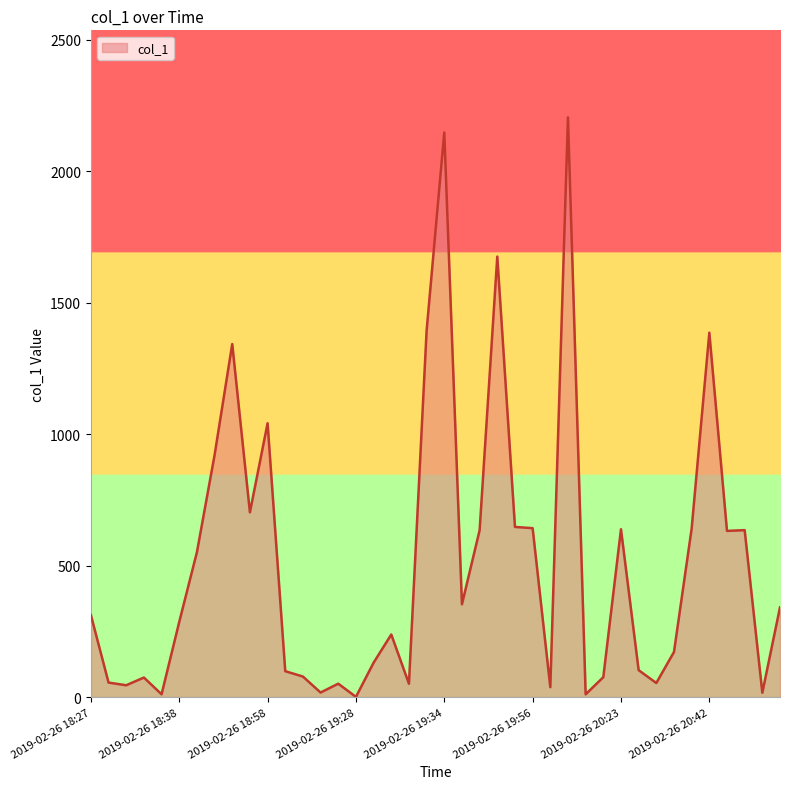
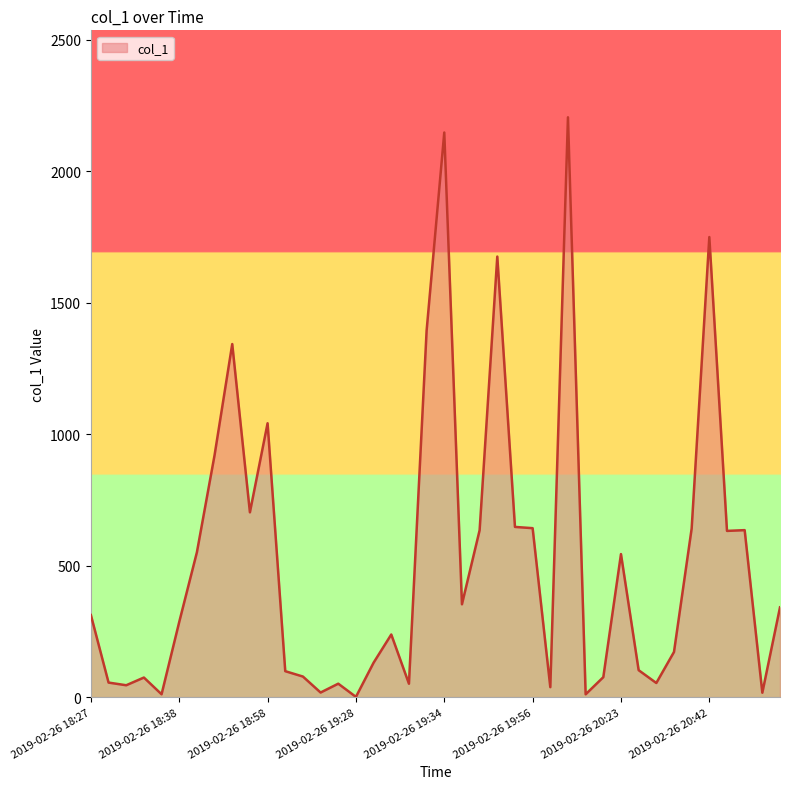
  {
    "2019-02-26 18:27": 310,
    "2019-02-26 18:38": 290,
    "2019-02-26 18:58": 1040,
    "2019-02-26 19:28": 0,
    "2019-02-26 19:34": 2150,
-   "2019-02-26 20:23": 640,
-   "2019-02-26 20:42": 1390
+   "2019-02-26 20:23": 540,
+   "2019-02-26 20:42": 1750
  }
